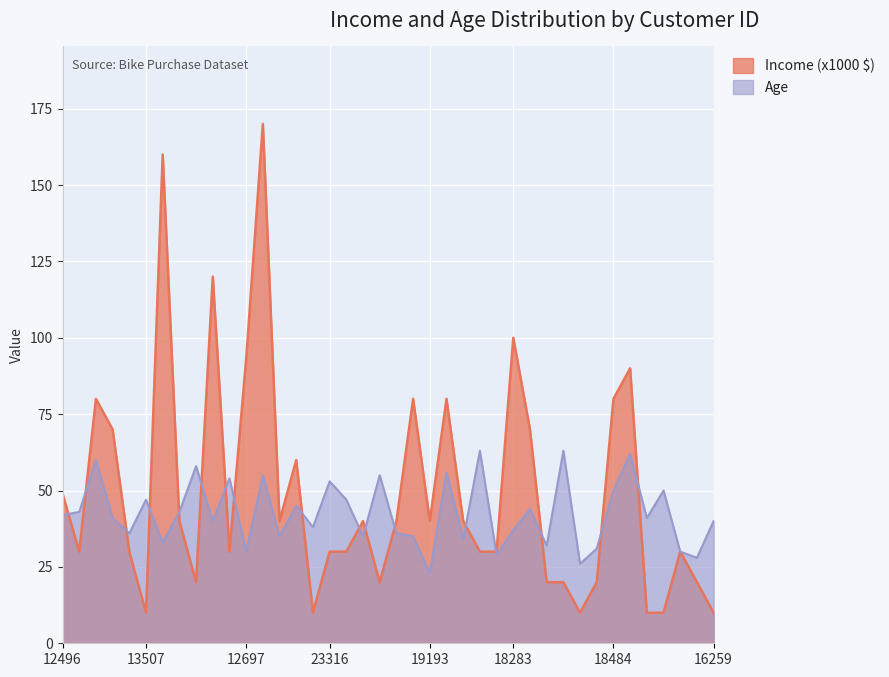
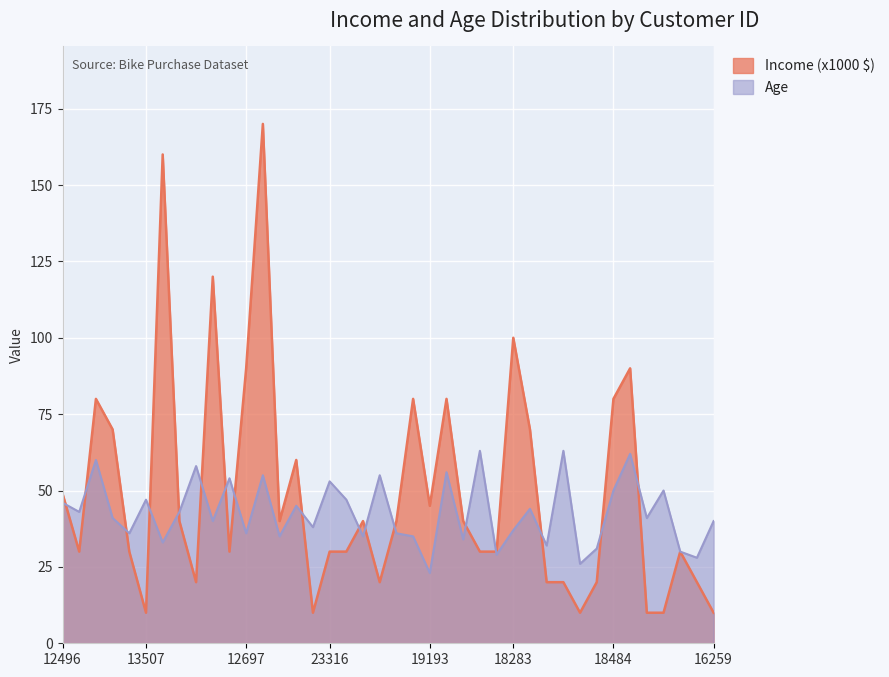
  {
    "Income (x1000 $)": {
      "12496": 49,
      "13507": 10,
-     "12697": 93,
+     "12697": 90,
      "23316": 30,
-     "19193": 40,
+     "19193": 45,
      "18283": 100,
      "18484": 80,
      "16259": 10
    },
    "Age": {
-     "12496": 42,
+     "12496": 46,
      "13507": 47,
-     "12697": 30,
+     "12697": 36,
      "23316": 53,
      "19193": 23,
      "18283": 37,
      "18484": 50,
      "16259": 40
    }
  }
